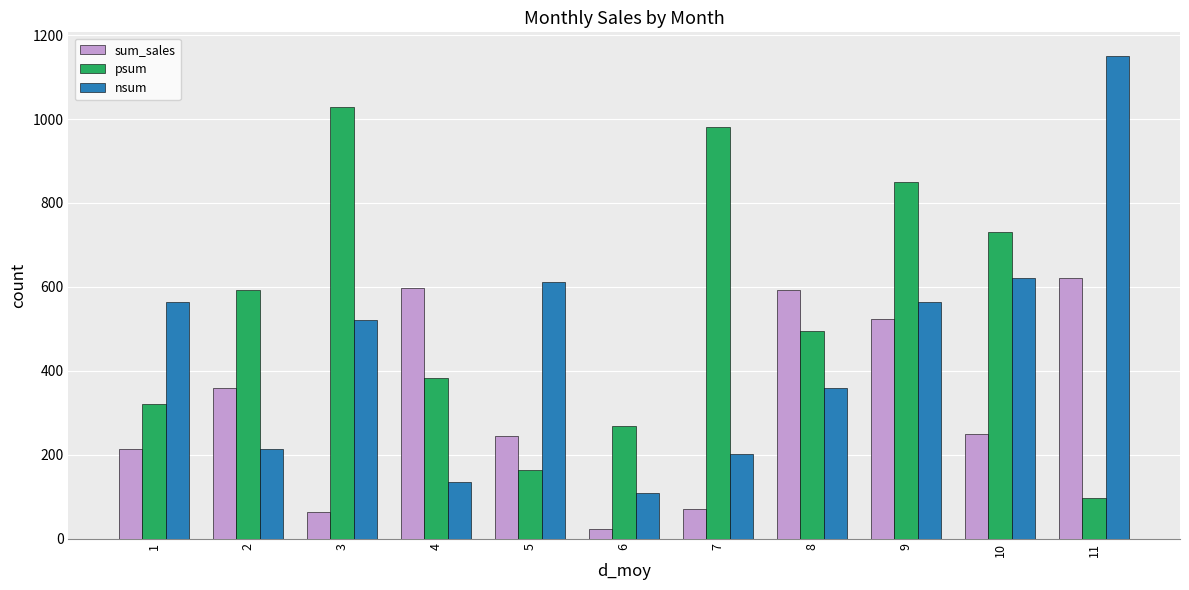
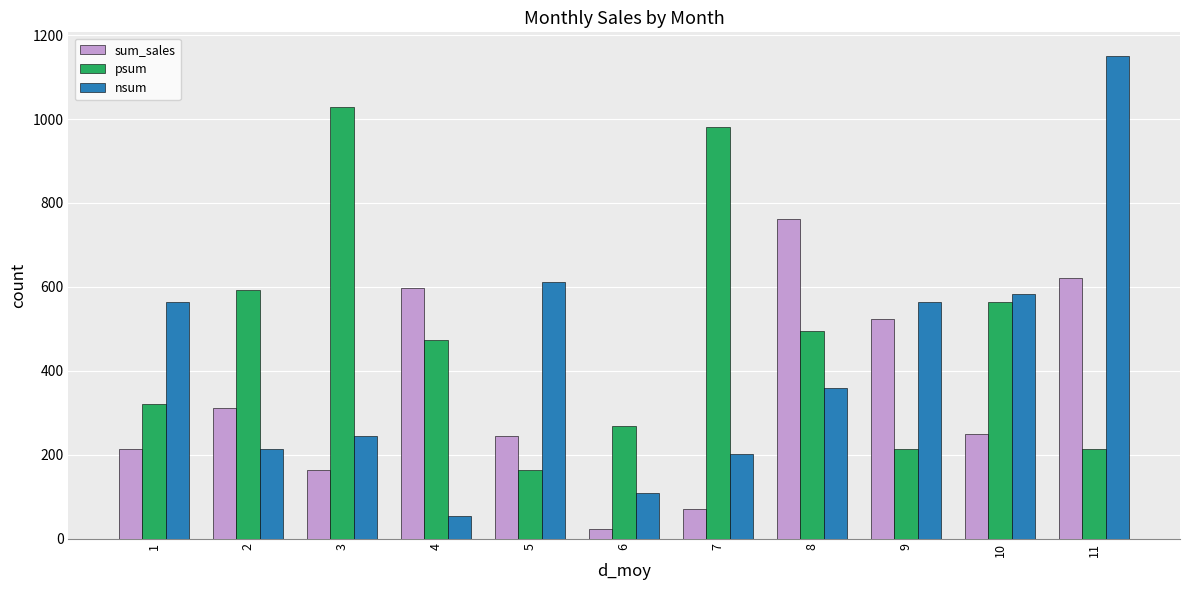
  {
    "sum_sales": {
      "1": 210,
-     "2": 360,
-     "3": 60,
+     "2": 310,
+     "3": 160,
      "4": 600,
      "5": 250,
      "6": 20,
      "7": 70,
-     "8": 590,
+     "8": 760,
      "9": 520,
      "10": 250,
      "11": 620
    },
    "psum": {
      "1": 320,
      "2": 590,
      "3": 1030,
-     "4": 380,
+     "4": 470,
      "5": 160,
      "6": 270,
      "7": 980,
      "8": 500,
-     "9": 850,
-     "10": 730,
-     "11": 100
+     "9": 210,
+     "10": 560,
+     "11": 210
    },
    "nsum": {
      "1": 560,
      "2": 210,
-     "3": 520,
-     "4": 140,
+     "3": 250,
+     "4": 50,
      "5": 610,
      "6": 110,
      "7": 200,
      "8": 360,
      "9": 560,
-     "10": 620,
+     "10": 580,
      "11": 1150
    }
  }
